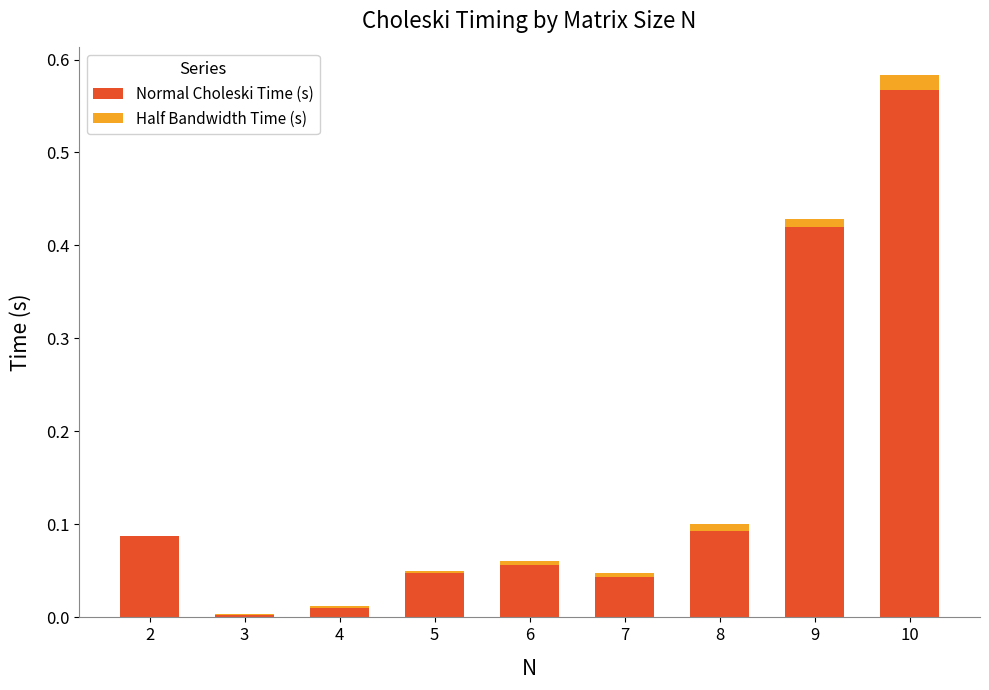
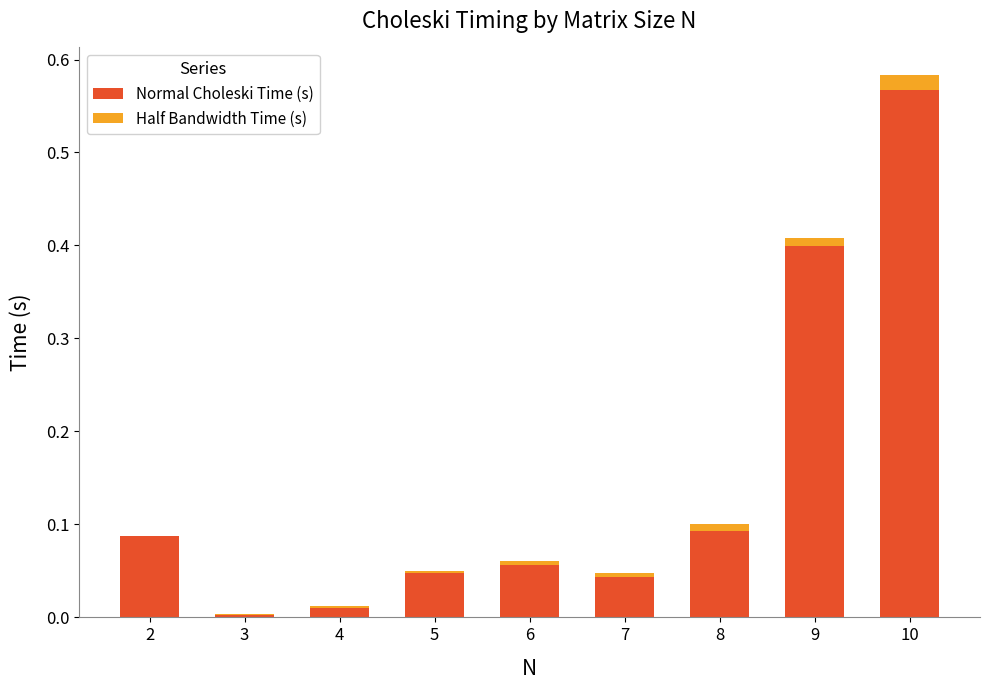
  {
    "Normal Choleski Time (s)": {
      "2": 0.09,
      "3": 0.00,
      "4": 0.01,
      "5": 0.05,
      "6": 0.06,
      "7": 0.04,
      "8": 0.09,
-     "9": 0.42,
+     "9": 0.40,
      "10": 0.57
    },
    "Half Bandwidth Time (s)": {
      "6": 0.00,
      "7": 0.01,
      "8": 0.01,
      "9": 0.01,
      "10": 0.02
    }
  }
